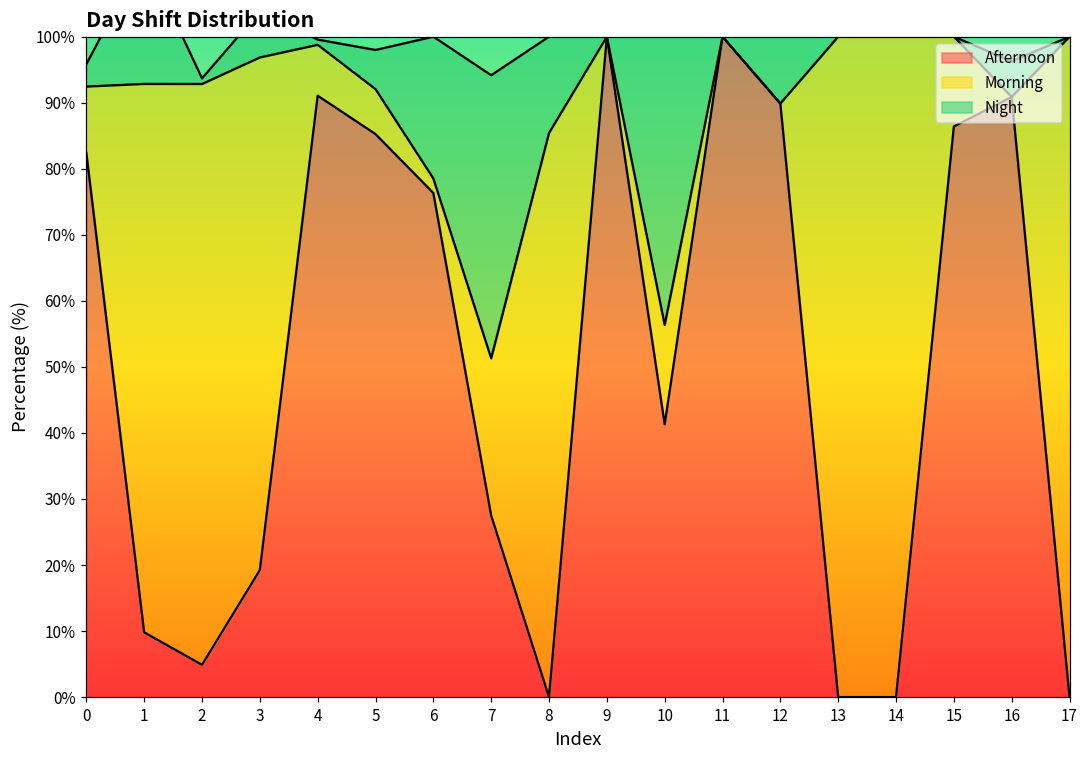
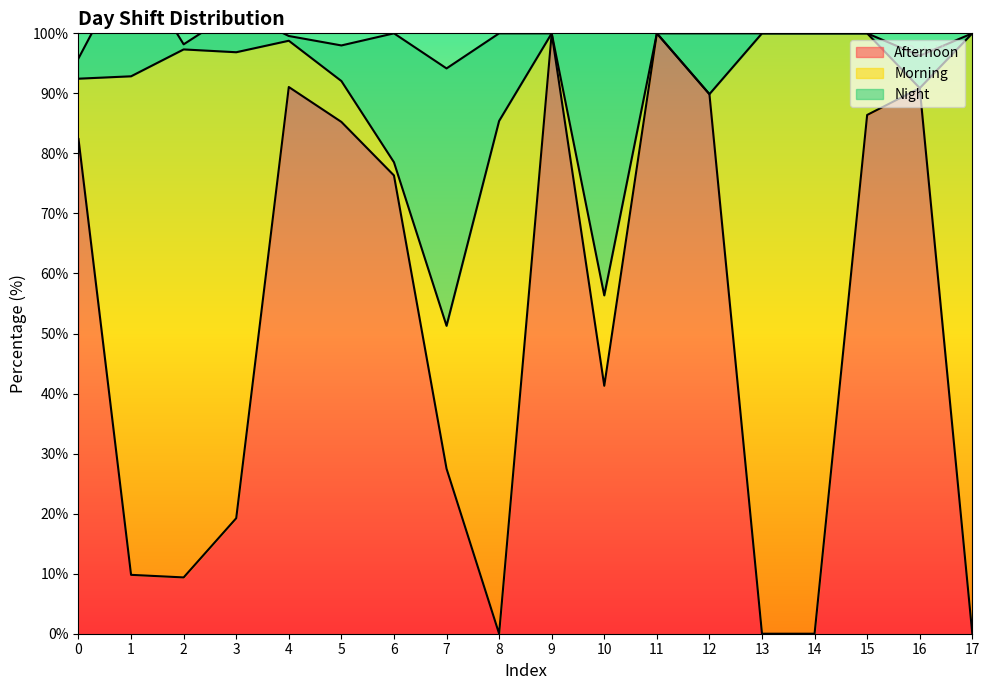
  {
    "Afternoon": {
      "0": "82%",
      "1": "10%",
-     "2": "5%",
+     "2": "9%",
      "3": "19%",
      "4": "91%",
      "5": "85%",
      "6": "76%",
      "7": "27%",
      "8": "0%",
      "10": "41%",
      "13": "0%",
      "14": "0%",
      "15": "86%",
      "17": "0%"
    },
    "Morning": {
      "0": "10%",
      "1": "83%",
      "2": "88%",
      "3": "78%",
      "4": "8%",
      "5": "7%",
      "6": "2%",
      "7": "24%",
      "8": "85%",
      "10": "15%"
    },
    "Night": {
      "0": "3%",
      "2": "1%",
      "4": "1%",
      "5": "6%",
      "6": "21%",
      "7": "43%",
      "8": "15%",
      "12": "10%"
    }
  }
